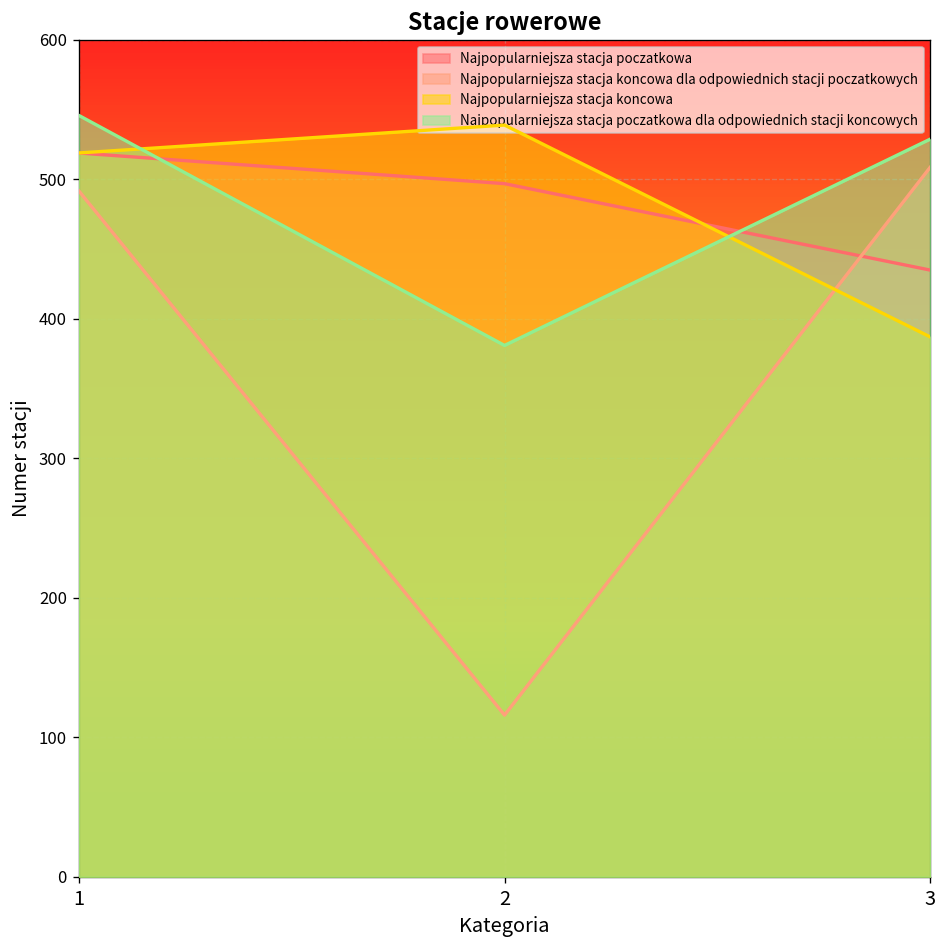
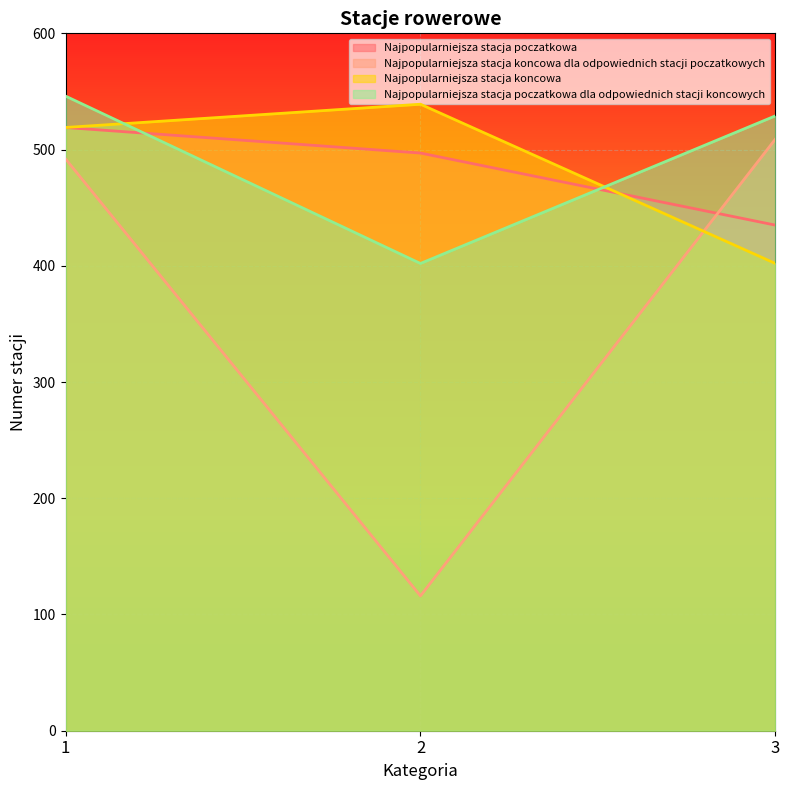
  {
    "Najpopularniejsza stacja koncowa": {
-     "3": 387
+     "3": 402
    },
    "Najpopularniejsza stacja poczatkowa dla odpowiednich stacji koncowych": {
      "1": 546,
-     "2": 381,
+     "2": 402,
      "3": 529
    }
  }
